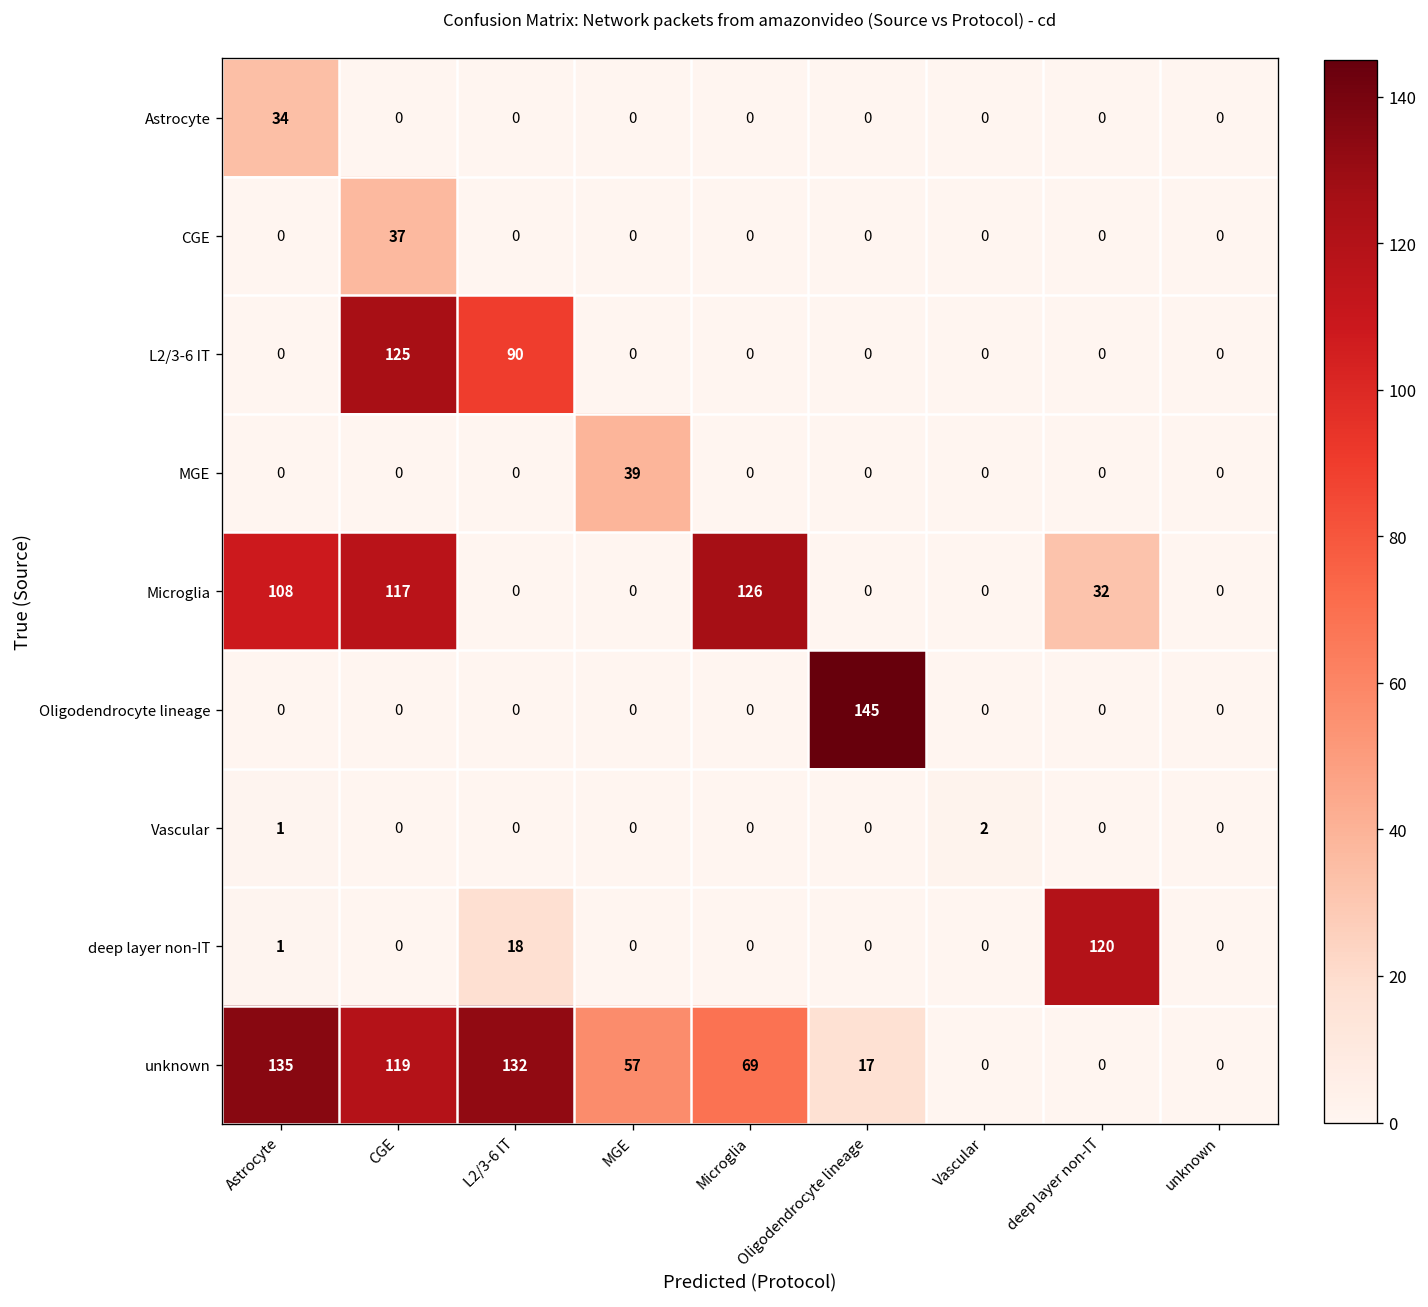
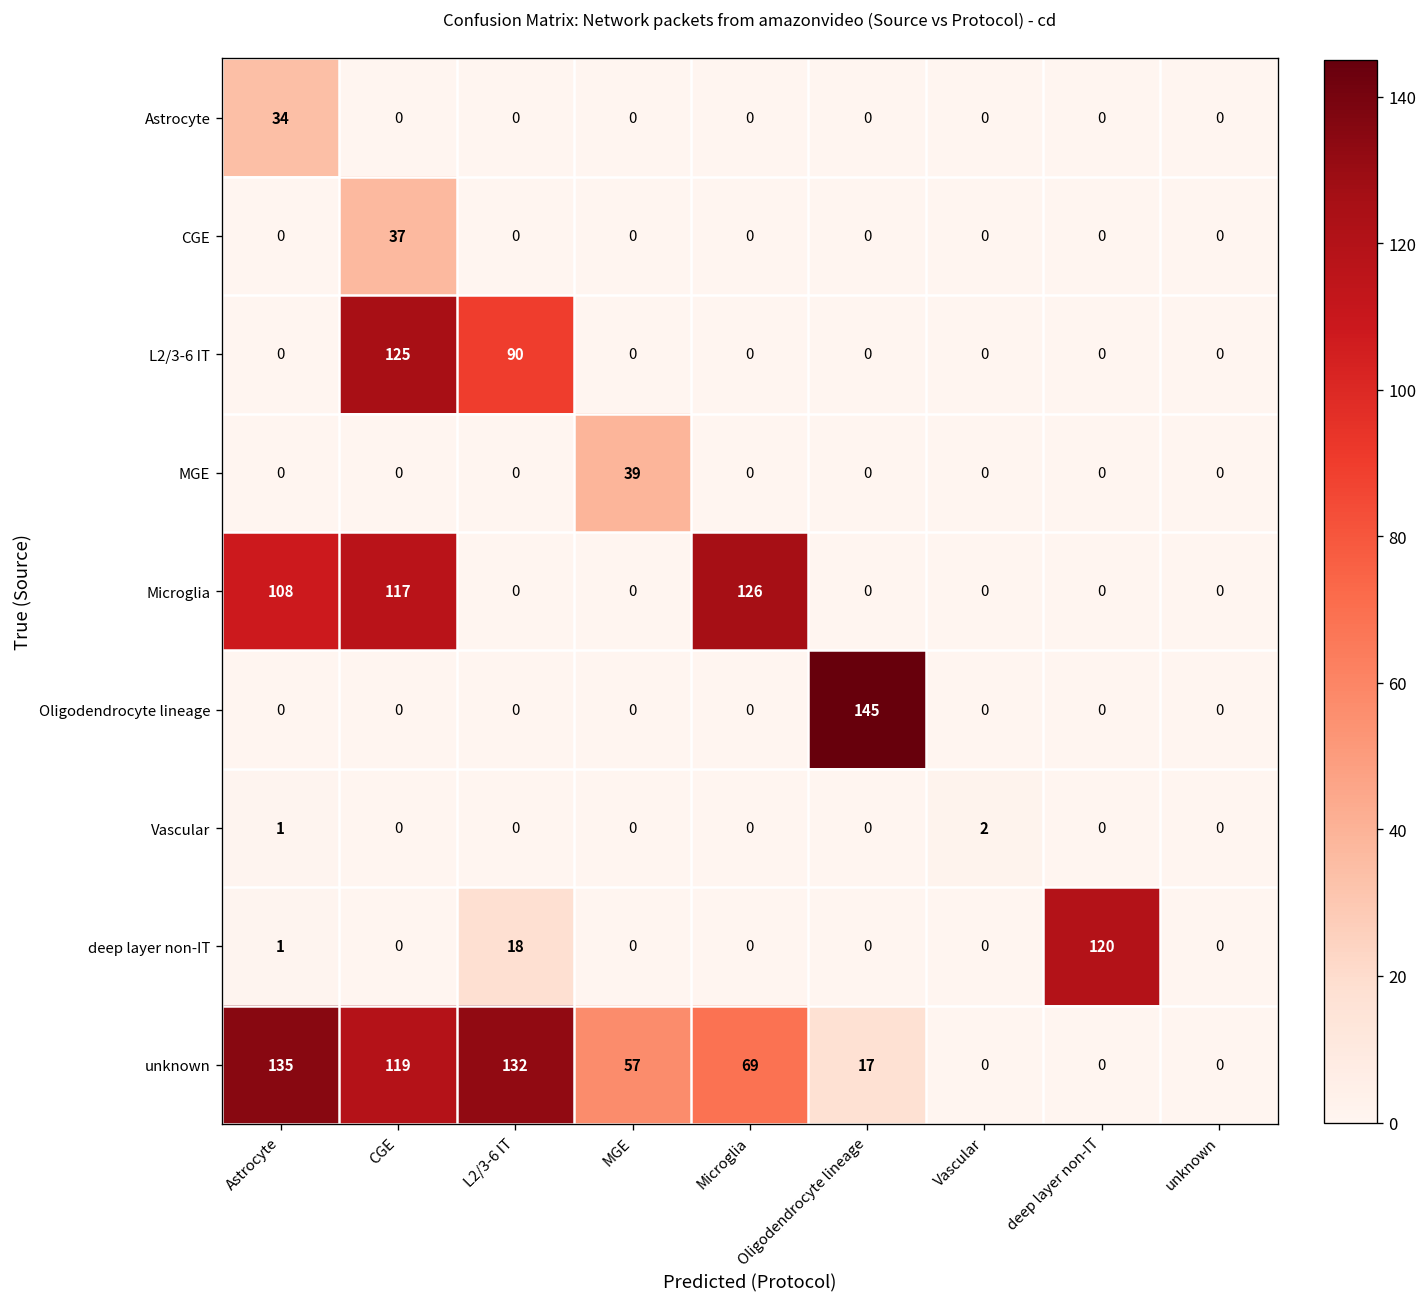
  {
    "Astrocyte": {
      "Astrocyte": 34,
      "CGE": 0,
      "L2/3-6 IT": 0,
      "MGE": 0,
      "Microglia": 0,
      "Oligodendrocyte lineage": 0,
      "Vascular": 0,
      "deep layer non-IT": 0,
      "unknown": 0
    },
    "CGE": {
      "Astrocyte": 0,
      "CGE": 37,
      "L2/3-6 IT": 0,
      "MGE": 0,
      "Microglia": 0,
      "Oligodendrocyte lineage": 0,
      "Vascular": 0,
      "deep layer non-IT": 0,
      "unknown": 0
    },
    "L2/3-6 IT": {
      "Astrocyte": 0,
      "CGE": 125,
      "L2/3-6 IT": 90,
      "MGE": 0,
      "Microglia": 0,
      "Oligodendrocyte lineage": 0,
      "Vascular": 0,
      "deep layer non-IT": 0,
      "unknown": 0
    },
    "MGE": {
      "Astrocyte": 0,
      "CGE": 0,
      "L2/3-6 IT": 0,
      "MGE": 39,
      "Microglia": 0,
      "Oligodendrocyte lineage": 0,
      "Vascular": 0,
      "deep layer non-IT": 0,
      "unknown": 0
    },
    "Microglia": {
      "Astrocyte": 108,
      "CGE": 117,
      "L2/3-6 IT": 0,
      "MGE": 0,
      "Microglia": 126,
      "Oligodendrocyte lineage": 0,
      "Vascular": 0,
-     "deep layer non-IT": 32,
+     "deep layer non-IT": 0,
      "unknown": 0
    },
    "Oligodendrocyte lineage": {
      "Astrocyte": 0,
      "CGE": 0,
      "L2/3-6 IT": 0,
      "MGE": 0,
      "Microglia": 0,
      "Oligodendrocyte lineage": 145,
      "Vascular": 0,
      "deep layer non-IT": 0,
      "unknown": 0
    },
    "Vascular": {
      "Astrocyte": 1,
      "CGE": 0,
      "L2/3-6 IT": 0,
      "MGE": 0,
      "Microglia": 0,
      "Oligodendrocyte lineage": 0,
      "Vascular": 2,
      "deep layer non-IT": 0,
      "unknown": 0
    },
    "deep layer non-IT": {
      "Astrocyte": 1,
      "CGE": 0,
      "L2/3-6 IT": 18,
      "MGE": 0,
      "Microglia": 0,
      "Oligodendrocyte lineage": 0,
      "Vascular": 0,
      "deep layer non-IT": 120,
      "unknown": 0
    },
    "unknown": {
      "Astrocyte": 135,
      "CGE": 119,
      "L2/3-6 IT": 132,
      "MGE": 57,
      "Microglia": 69,
      "Oligodendrocyte lineage": 17,
      "Vascular": 0,
      "deep layer non-IT": 0,
      "unknown": 0
    }
  }
